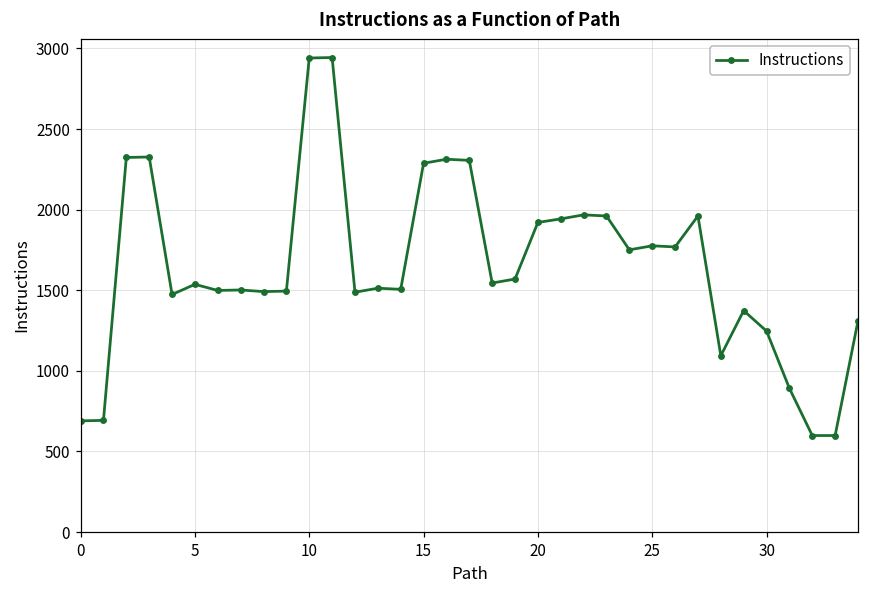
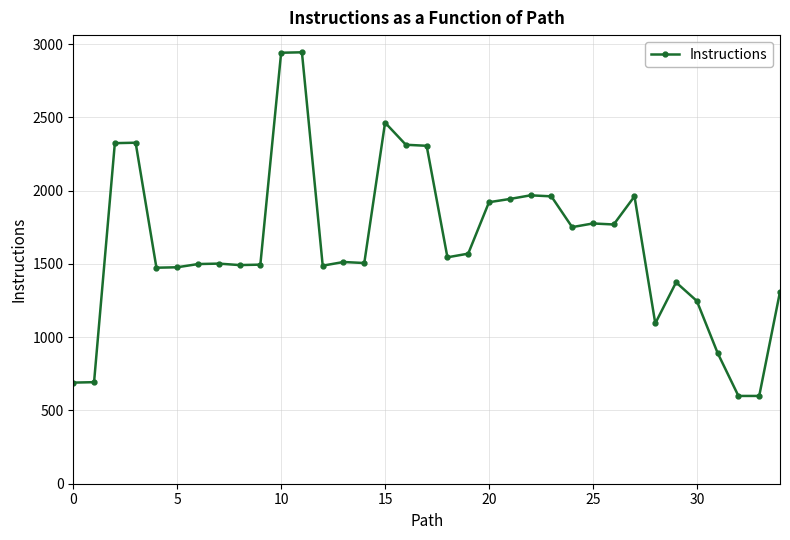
  {
    "0": 690,
-   "5": 1540,
+   "5": 1480,
    "10": 2940,
-   "15": 2290,
+   "15": 2460,
    "20": 1920,
    "25": 1780,
    "30": 1250
  }
